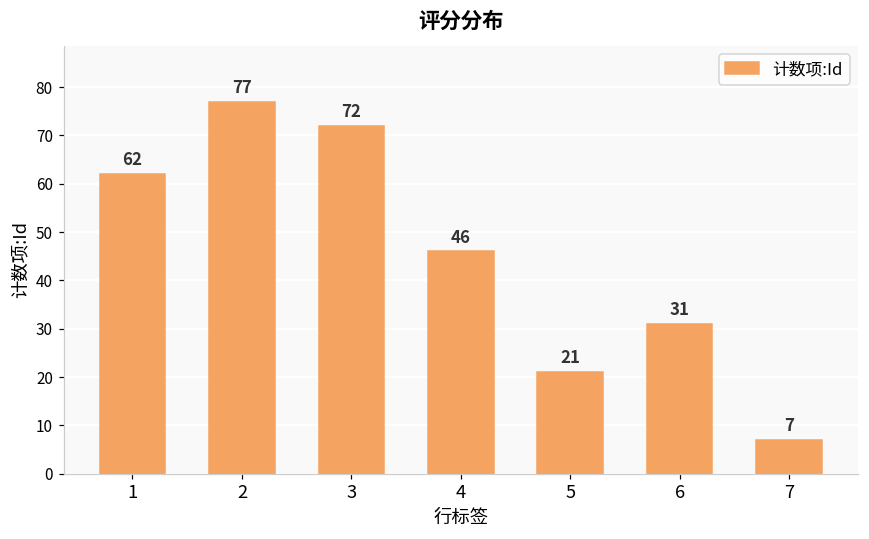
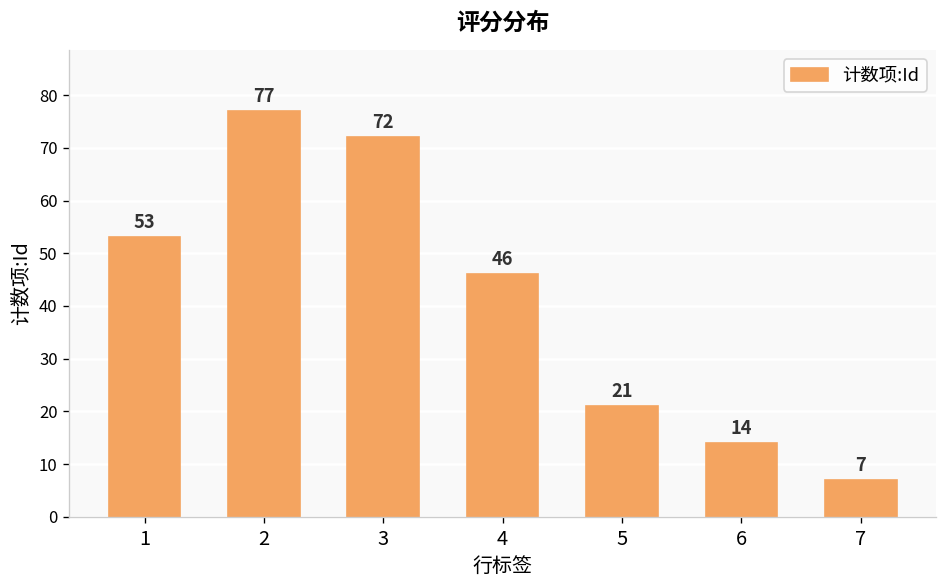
  {
-   "1": 62,
+   "1": 53,
    "2": 77,
    "3": 72,
    "4": 46,
    "5": 21,
-   "6": 31,
+   "6": 14,
    "7": 7
  }
